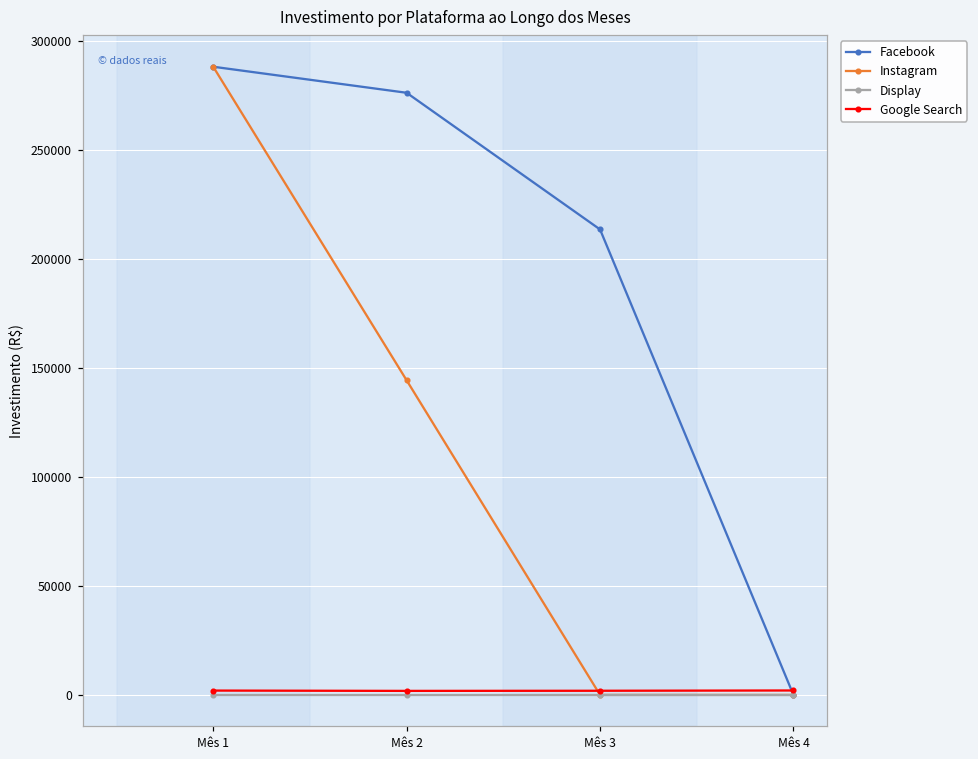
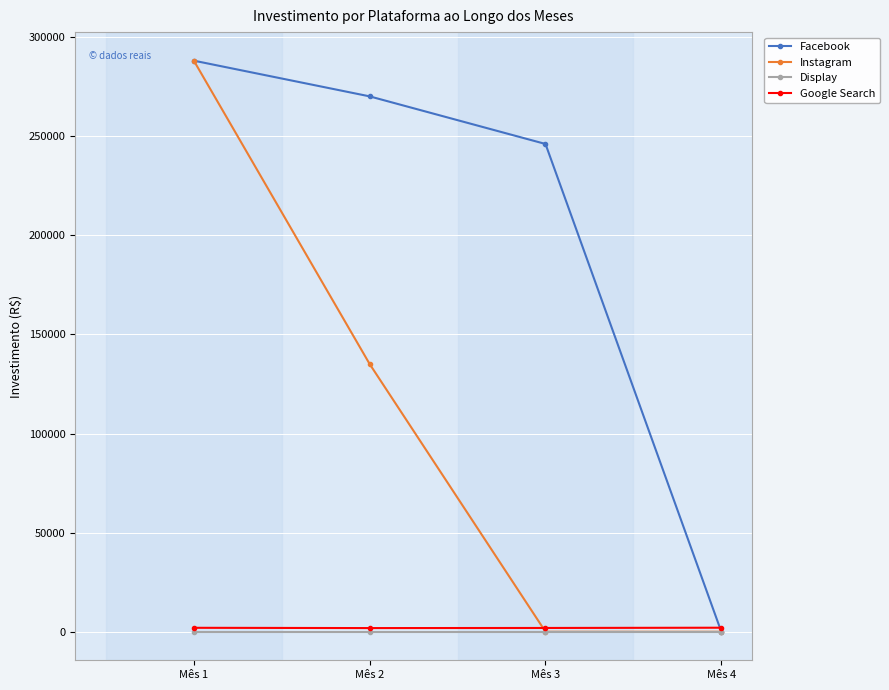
  {
    "Facebook": {
-     "Mês 2": 276000,
-     "Mês 3": 213000
+     "Mês 2": 270000,
+     "Mês 3": 246000
    },
    "Instagram": {
-     "Mês 2": 144000
+     "Mês 2": 135000
    },
    "Display": {
      "Mês 1": 0,
      "Mês 2": 0
    },
    "Google Search": {
      "Mês 1": 2000,
      "Mês 2": 2000,
      "Mês 3": 2000,
      "Mês 4": 2000
    }
  }
